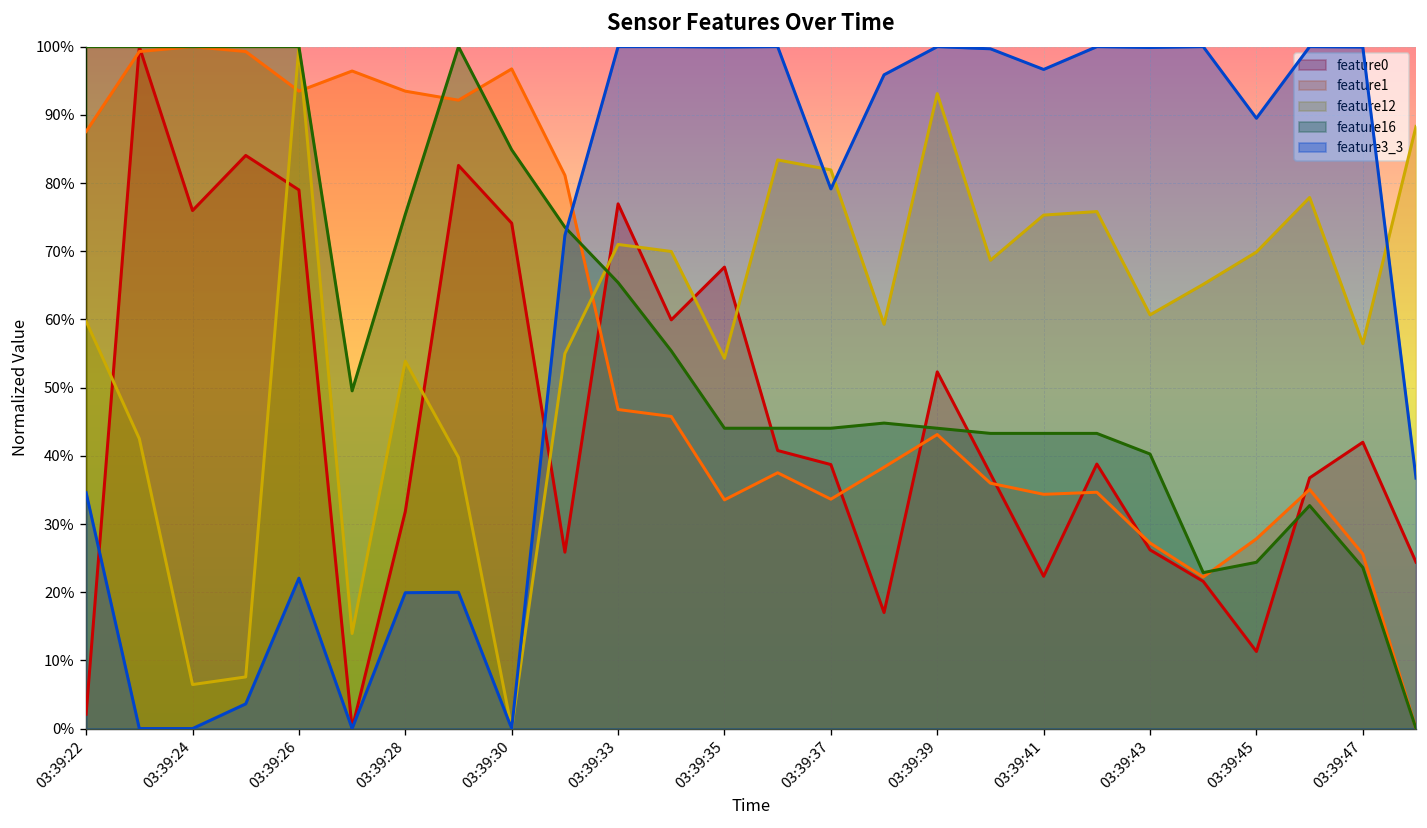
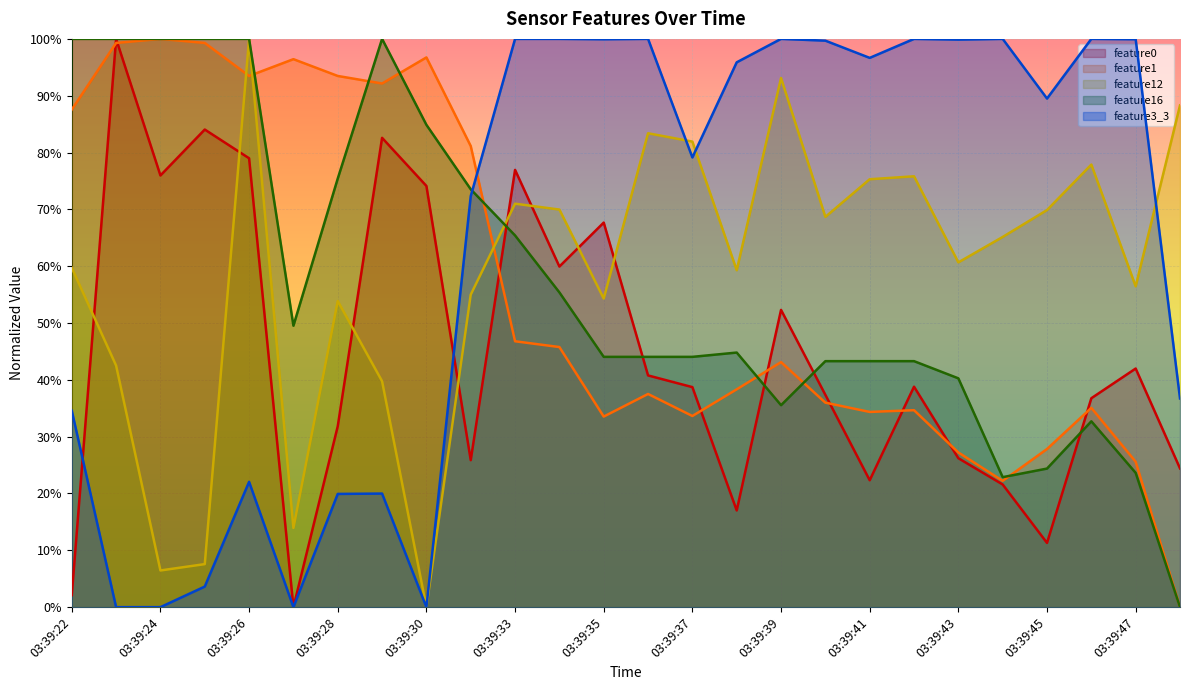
  {
    "feature16": {
      "03:39:22": "100%",
      "03:39:28": "75%",
      "03:39:30": "85%",
      "03:39:33": "65%",
      "03:39:35": "44%",
      "03:39:37": "44%",
-     "03:39:39": "44%",
+     "03:39:39": "36%",
      "03:39:41": "43%",
      "03:39:43": "40%",
      "03:39:45": "24%",
      "03:39:47": "24%"
    },
    "feature3_3": {
      "03:39:22": "35%",
      "03:39:24": "0%",
      "03:39:26": "22%",
      "03:39:28": "20%",
      "03:39:33": "100%",
      "03:39:35": "100%",
      "03:39:37": "79%",
      "03:39:39": "100%",
      "03:39:41": "97%",
      "03:39:43": "100%",
      "03:39:45": "90%",
      "03:39:47": "100%"
    }
  }
